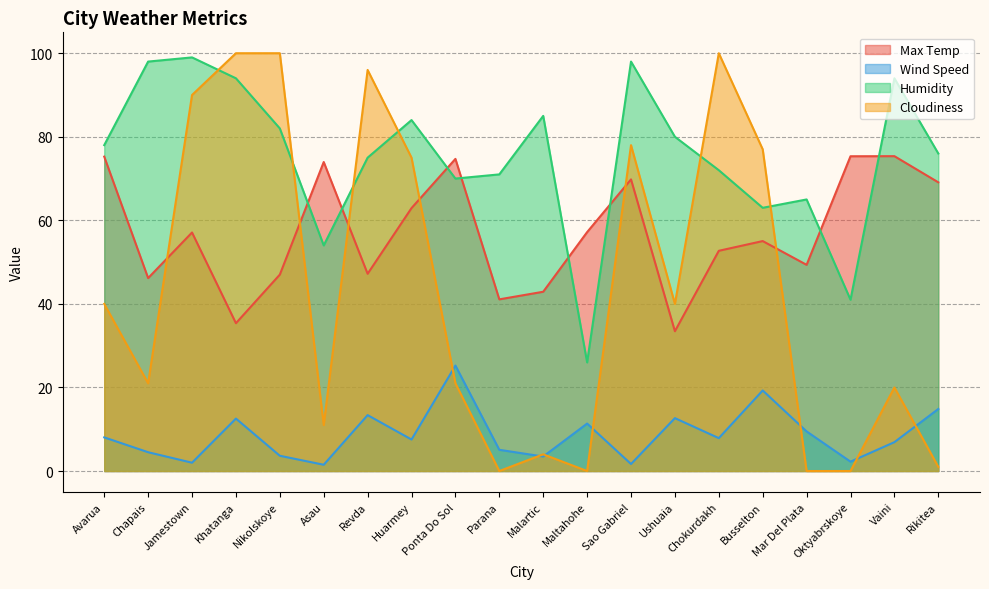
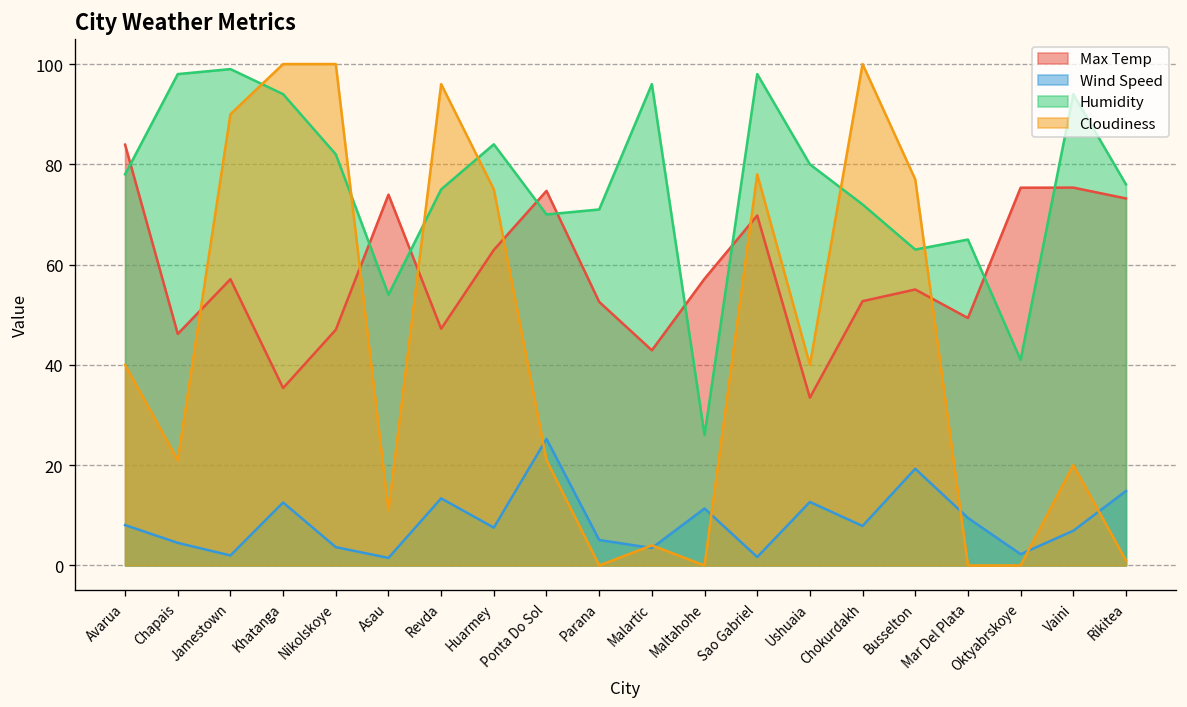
  {
    "Max Temp": {
-     "Avarua": 75,
+     "Avarua": 84,
      "Chapais": 46,
      "Jamestown": 57,
      "Khatanga": 35,
      "Nikolskoye": 47,
      "Asau": 74,
      "Revda": 47,
      "Huarmey": 63,
      "Ponta Do Sol": 75,
-     "Parana": 41,
+     "Parana": 53,
      "Malartic": 43,
      "Maltahohe": 57,
      "Sao Gabriel": 70,
      "Ushuaia": 33,
      "Chokurdakh": 53,
      "Busselton": 55,
      "Mar Del Plata": 49,
      "Oktyabrskoye": 75,
      "Vaini": 75,
-     "Rikitea": 69
+     "Rikitea": 73
    },
    "Wind Speed": {
      "Avarua": 8,
      "Chapais": 5,
      "Jamestown": 2,
      "Khatanga": 13,
      "Nikolskoye": 4,
      "Asau": 2,
      "Revda": 13,
      "Huarmey": 8,
      "Ponta Do Sol": 25,
      "Parana": 5,
      "Maltahohe": 11,
      "Sao Gabriel": 2,
      "Ushuaia": 13,
      "Chokurdakh": 8,
      "Busselton": 19,
      "Mar Del Plata": 9,
      "Oktyabrskoye": 2,
      "Vaini": 7,
      "Rikitea": 15
    },
    "Humidity": {
      "Avarua": 78,
      "Chapais": 98,
      "Jamestown": 99,
      "Khatanga": 94,
      "Nikolskoye": 82,
      "Asau": 54,
      "Revda": 75,
      "Huarmey": 84,
      "Ponta Do Sol": 70,
      "Parana": 71,
-     "Malartic": 85,
+     "Malartic": 96,
      "Maltahohe": 26,
      "Sao Gabriel": 98,
      "Ushuaia": 80,
      "Chokurdakh": 72,
      "Busselton": 63,
      "Mar Del Plata": 65,
      "Oktyabrskoye": 41,
      "Rikitea": 76
    },
    "Cloudiness": {
      "Avarua": 40,
      "Chapais": 21,
      "Jamestown": 90,
      "Khatanga": 100,
      "Nikolskoye": 100,
      "Asau": 11,
      "Revda": 96,
      "Huarmey": 75,
      "Ponta Do Sol": 21,
      "Parana": 0,
      "Maltahohe": 0,
      "Sao Gabriel": 78,
      "Ushuaia": 40,
      "Chokurdakh": 100,
      "Busselton": 77,
      "Mar Del Plata": 0,
      "Oktyabrskoye": 0,
      "Vaini": 20,
      "Rikitea": 1
    }
  }
